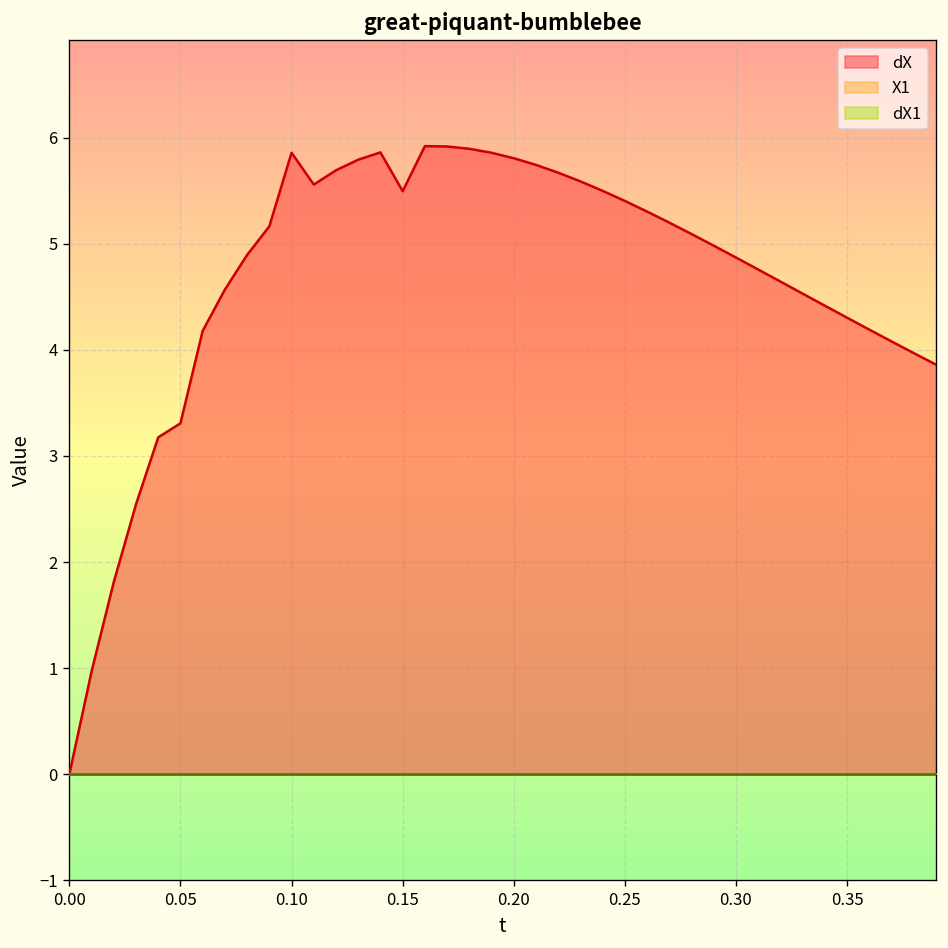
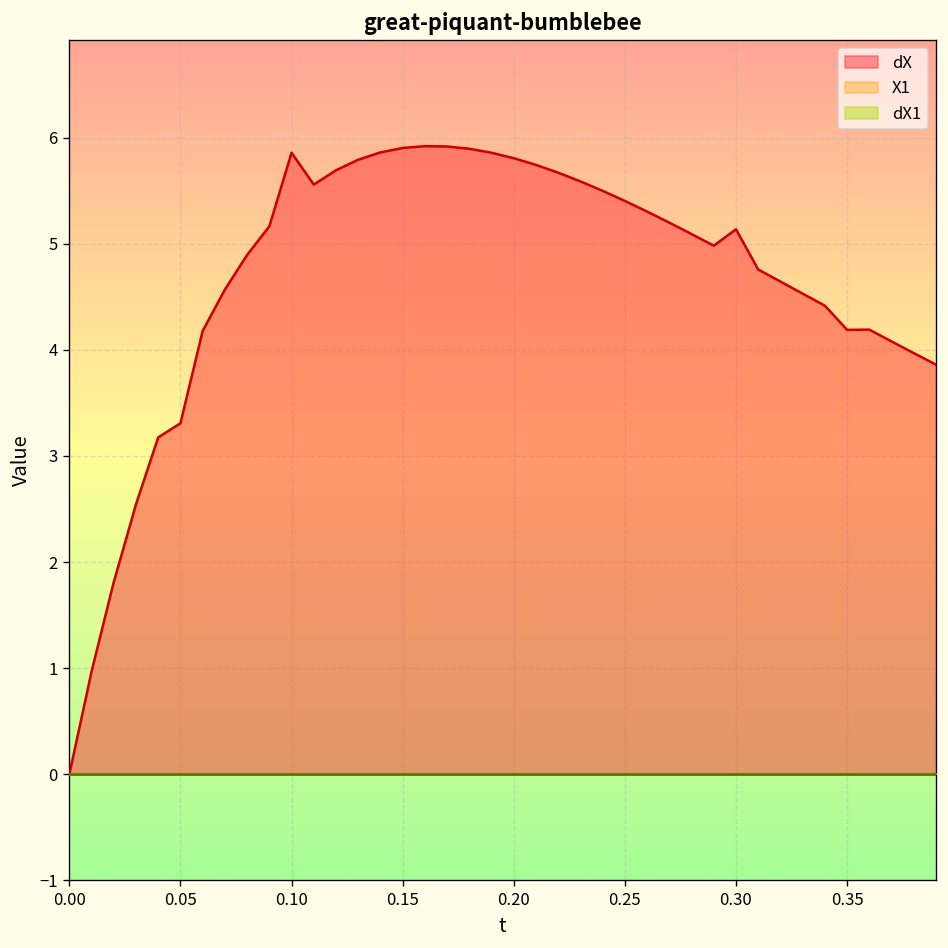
  {
    "dX": {
      "0.05": 3.3,
      "0.10": 5.9,
-     "0.15": 5.5,
+     "0.15": 5.9,
      "0.20": 5.8,
      "0.25": 5.4,
-     "0.30": 4.9,
-     "0.35": 4.3
+     "0.30": 5.1,
+     "0.35": 4.2
    },
    "dX1": {
      "0.05": 0.0,
      "0.10": 0.0,
      "0.15": 0.0,
      "0.20": 0.0,
      "0.25": 0.0,
      "0.30": 0.0,
      "0.35": 0.0
    }
  }
